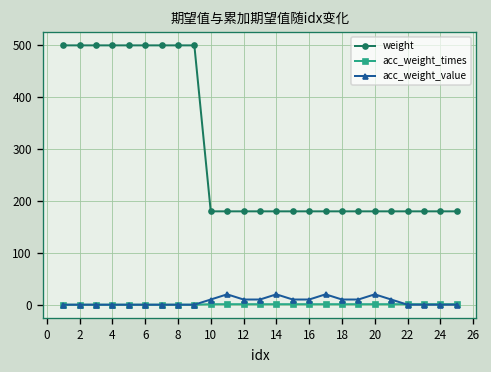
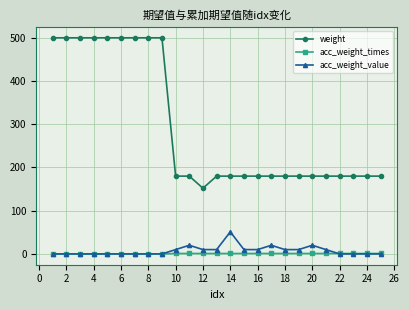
  {
    "weight": {
      "2": 500,
      "4": 500,
      "6": 500,
      "8": 500,
      "10": 180,
-     "12": 180,
+     "12": 150,
      "14": 180,
      "16": 180,
      "18": 180,
      "20": 180,
      "22": 180,
      "24": 180
    },
    "acc_weight_times": {
      "10": 0,
      "12": 0,
      "14": 0,
      "16": 0,
      "18": 0,
      "20": 0
    },
    "acc_weight_value": {
      "10": 10,
      "12": 10,
-     "14": 20,
+     "14": 50,
      "16": 10,
      "18": 10,
      "20": 20
    }
  }
